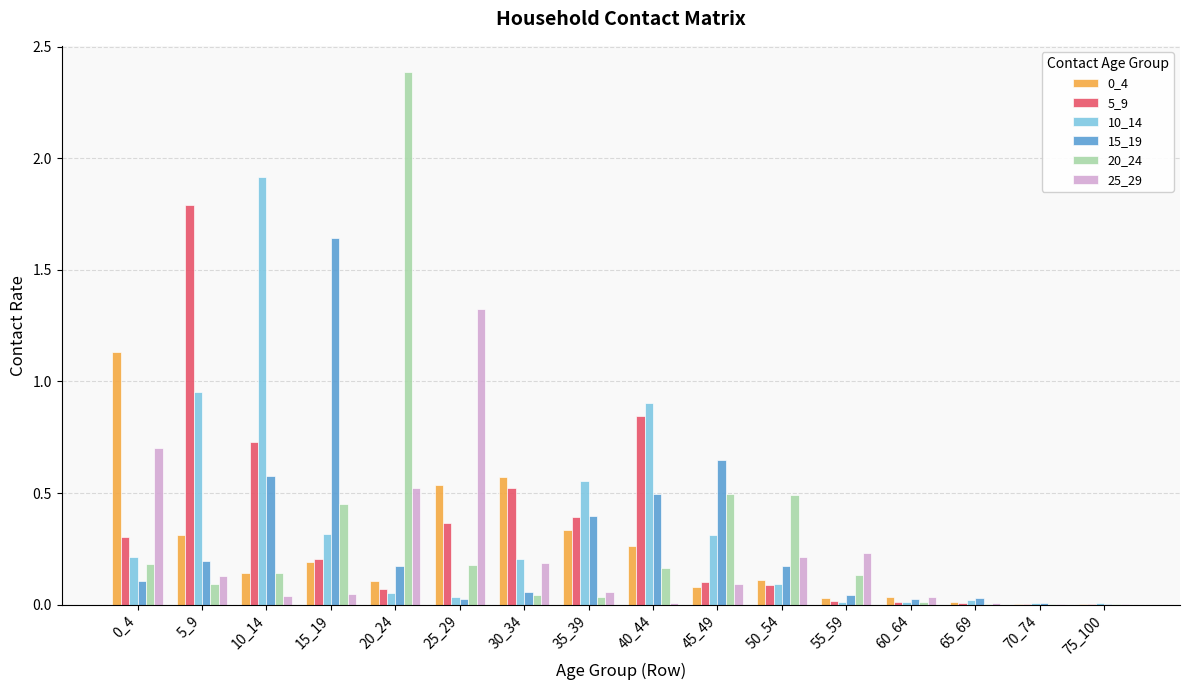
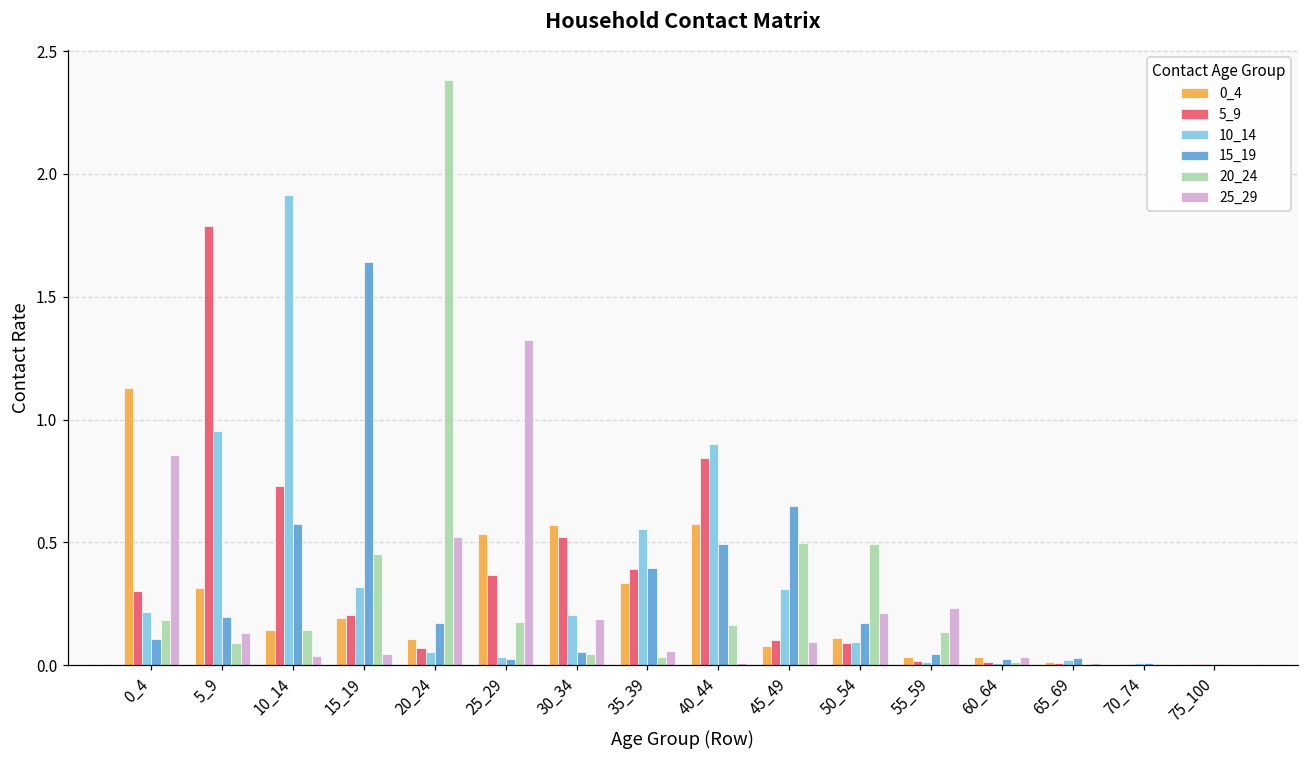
  {
    "0_4": {
      "0_4": 1.13,
      "5_9": 0.31,
      "10_14": 0.14,
      "15_19": 0.19,
      "20_24": 0.11,
      "25_29": 0.53,
      "30_34": 0.57,
      "35_39": 0.34,
-     "40_44": 0.27,
+     "40_44": 0.57,
      "45_49": 0.08,
      "50_54": 0.11,
      "55_59": 0.03,
      "60_64": 0.03,
      "65_69": 0.01
    },
    "5_9": {
      "0_4": 0.30,
      "5_9": 1.79,
      "10_14": 0.73,
      "15_19": 0.20,
      "20_24": 0.07,
      "25_29": 0.37,
      "30_34": 0.52,
      "35_39": 0.39,
      "40_44": 0.84,
      "45_49": 0.10,
      "50_54": 0.09,
      "55_59": 0.02,
      "60_64": 0.01
    },
    "20_24": {
      "0_4": 0.18,
      "5_9": 0.09,
      "10_14": 0.14,
      "15_19": 0.45,
      "20_24": 2.38,
      "25_29": 0.18,
      "30_34": 0.05,
      "35_39": 0.03,
      "40_44": 0.16,
      "45_49": 0.50,
      "50_54": 0.49,
      "55_59": 0.13,
      "60_64": 0.01
    },
    "25_29": {
-     "0_4": 0.70,
+     "0_4": 0.86,
      "5_9": 0.13,
      "10_14": 0.04,
      "15_19": 0.05,
      "20_24": 0.52,
      "25_29": 1.32,
      "30_34": 0.19,
      "35_39": 0.06,
      "45_49": 0.09,
      "50_54": 0.21,
      "55_59": 0.23,
      "60_64": 0.03
    }
  }
